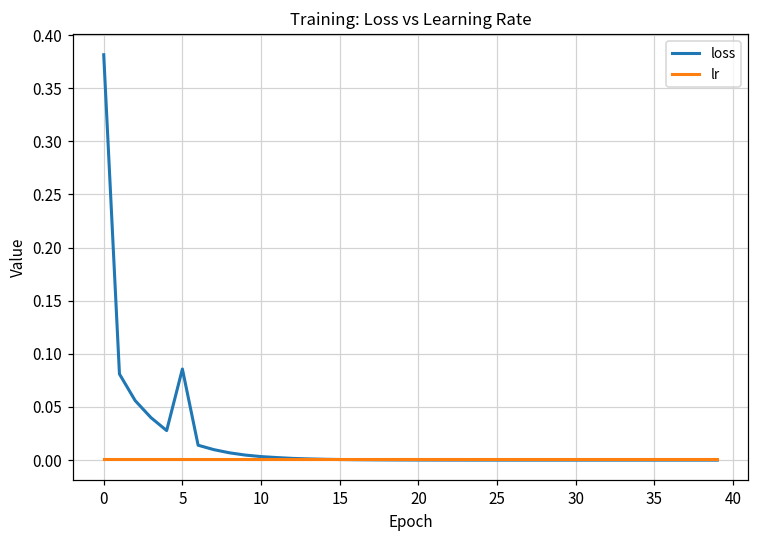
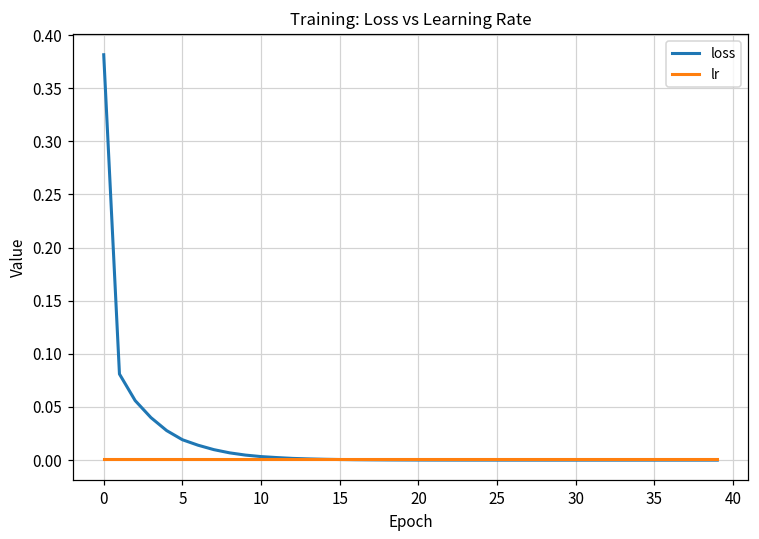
  {
    "loss": {
      "0": 0.38,
-     "5": 0.09
+     "5": 0.02
    },
    "lr": {
      "0": 0.00,
      "5": 0.00
    }
  }
